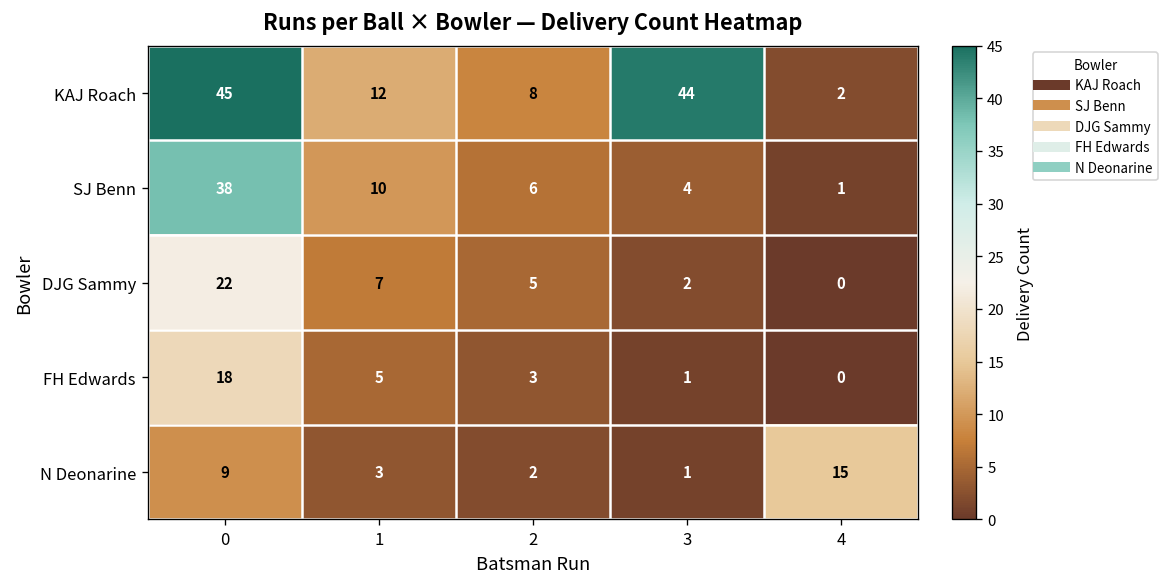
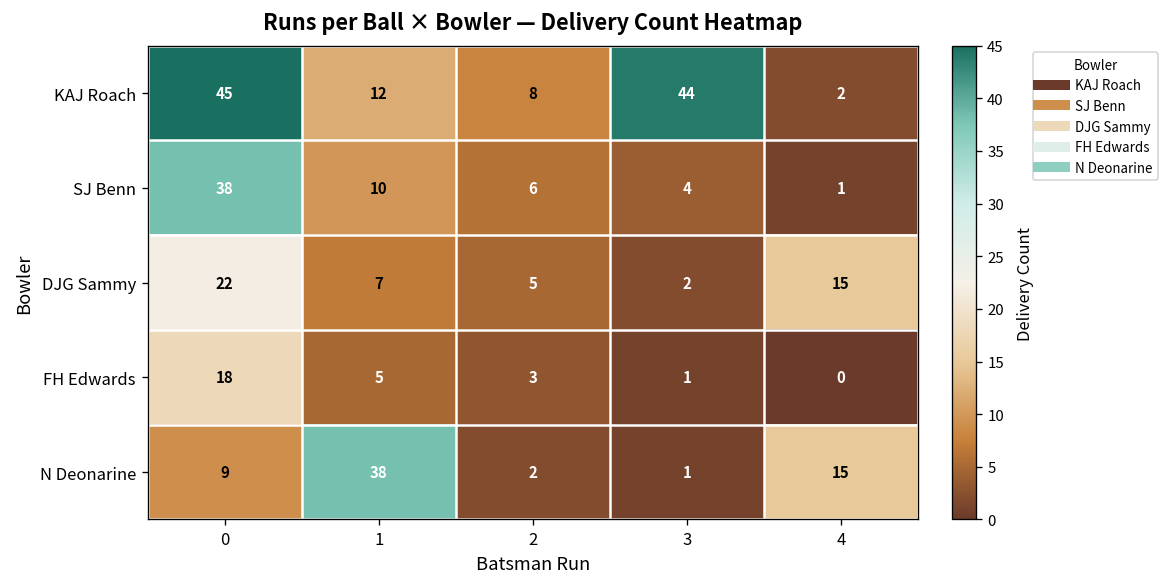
  {
    "KAJ Roach": {
      "0": 45,
      "1": 12,
      "2": 8,
      "3": 44,
      "4": 2
    },
    "SJ Benn": {
      "0": 38,
      "1": 10,
      "2": 6,
      "3": 4,
      "4": 1
    },
    "DJG Sammy": {
      "0": 22,
      "1": 7,
      "2": 5,
      "3": 2,
-     "4": 0
+     "4": 15
    },
    "FH Edwards": {
      "0": 18,
      "1": 5,
      "2": 3,
      "3": 1,
      "4": 0
    },
    "N Deonarine": {
      "0": 9,
-     "1": 3,
+     "1": 38,
      "2": 2,
      "3": 1,
      "4": 15
    }
  }
